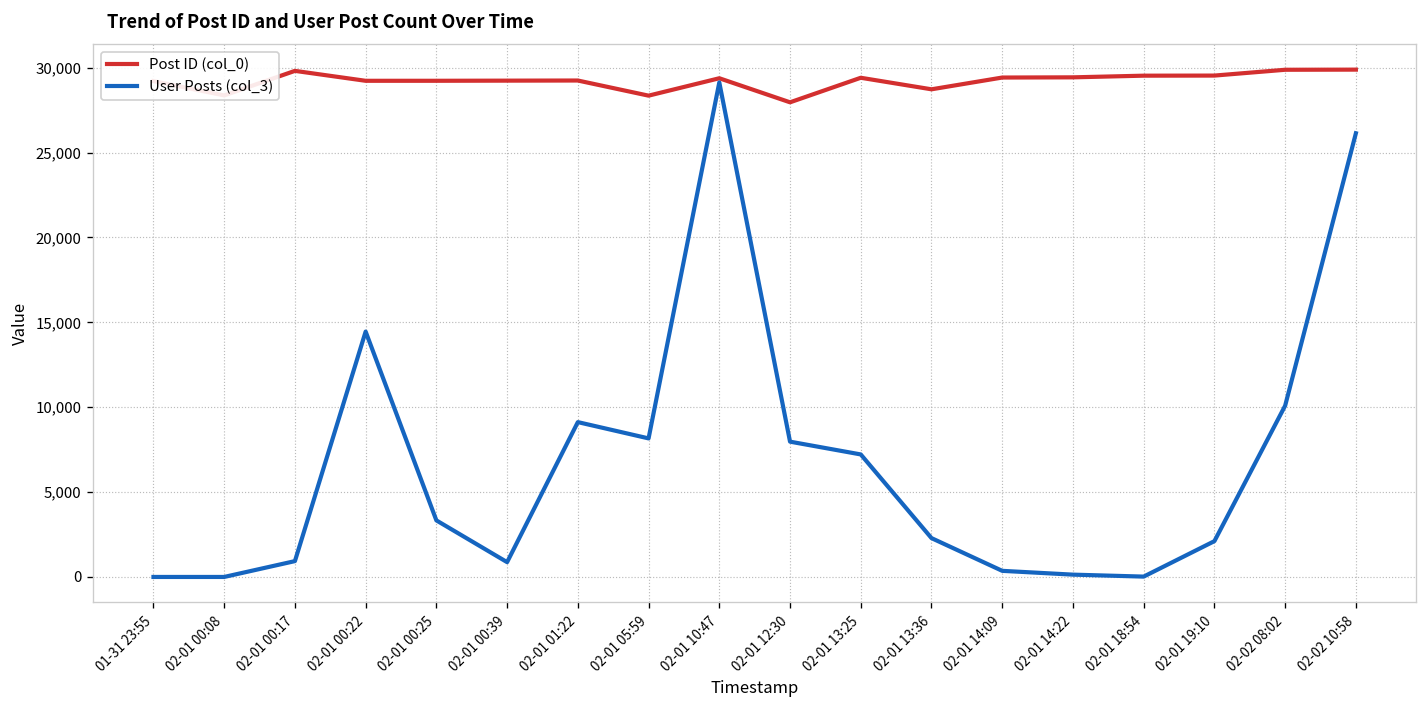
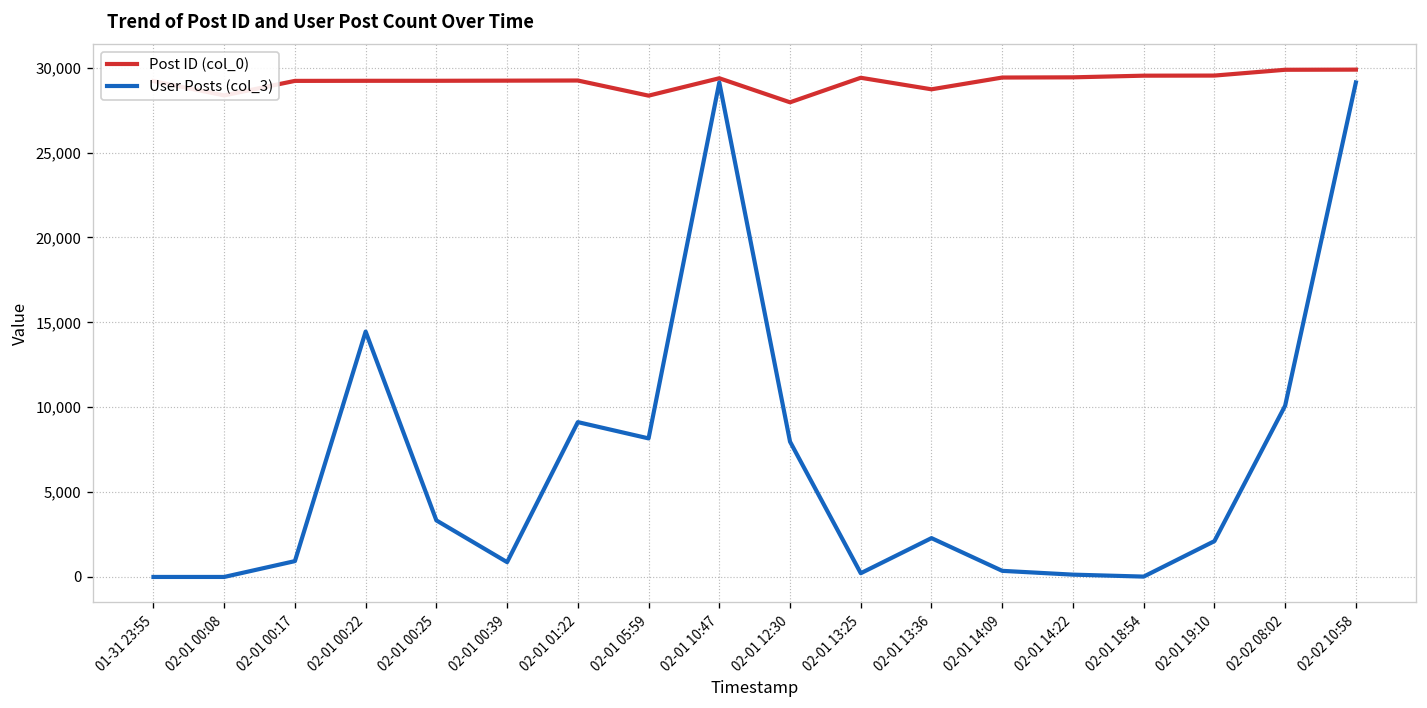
  {
    "Post ID (col_0)": {
-     "02-01 00:17": "29,800",
+     "02-01 00:17": "29,200",
      "02-01 00:22": "29,200",
      "02-01 00:25": "29,200",
      "02-01 00:39": "29,200",
      "02-01 01:22": "29,200",
      "02-01 05:59": "28,400",
      "02-01 10:47": "29,400",
      "02-01 12:30": "28,000",
      "02-01 13:25": "29,400",
      "02-01 13:36": "28,700",
      "02-01 14:09": "29,400",
      "02-01 14:22": "29,400",
      "02-01 18:54": "29,500",
      "02-01 19:10": "29,500",
      "02-02 08:02": "29,900",
      "02-02 10:58": "29,900"
    },
    "User Posts (col_3)": {
      "01-31 23:55": "0",
      "02-01 00:08": "0",
      "02-01 00:17": "900",
      "02-01 00:22": "14,500",
      "02-01 00:25": "3,300",
      "02-01 00:39": "900",
      "02-01 01:22": "9,100",
      "02-01 05:59": "8,200",
      "02-01 10:47": "29,100",
      "02-01 12:30": "8,000",
-     "02-01 13:25": "7,200",
+     "02-01 13:25": "200",
      "02-01 13:36": "2,300",
      "02-01 14:09": "400",
      "02-01 14:22": "100",
      "02-01 18:54": "0",
      "02-01 19:10": "2,100",
      "02-02 08:02": "10,100",
-     "02-02 10:58": "26,100"
+     "02-02 10:58": "29,100"
    }
  }
